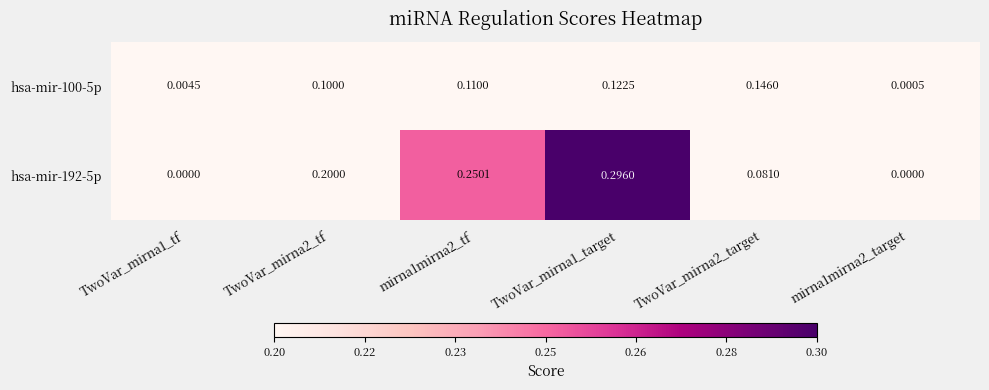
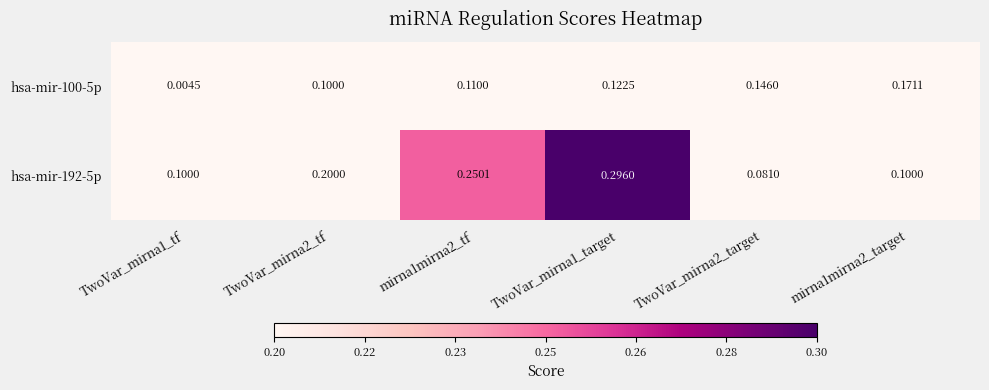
  {
    "hsa-mir-100-5p": {
      "TwoVar_mirna1_tf": 0.0045,
      "TwoVar_mirna2_tf": 0.1000,
      "mirna1mirna2_tf": 0.1100,
      "TwoVar_mirna1_target": 0.1225,
      "TwoVar_mirna2_target": 0.1460,
-     "mirna1mirna2_target": 0.0005
+     "mirna1mirna2_target": 0.1711
    },
    "hsa-mir-192-5p": {
-     "TwoVar_mirna1_tf": 0.0000,
+     "TwoVar_mirna1_tf": 0.1000,
      "TwoVar_mirna2_tf": 0.2000,
      "mirna1mirna2_tf": 0.2501,
      "TwoVar_mirna1_target": 0.2960,
      "TwoVar_mirna2_target": 0.0810,
-     "mirna1mirna2_target": 0.0000
+     "mirna1mirna2_target": 0.1000
    }
  }
